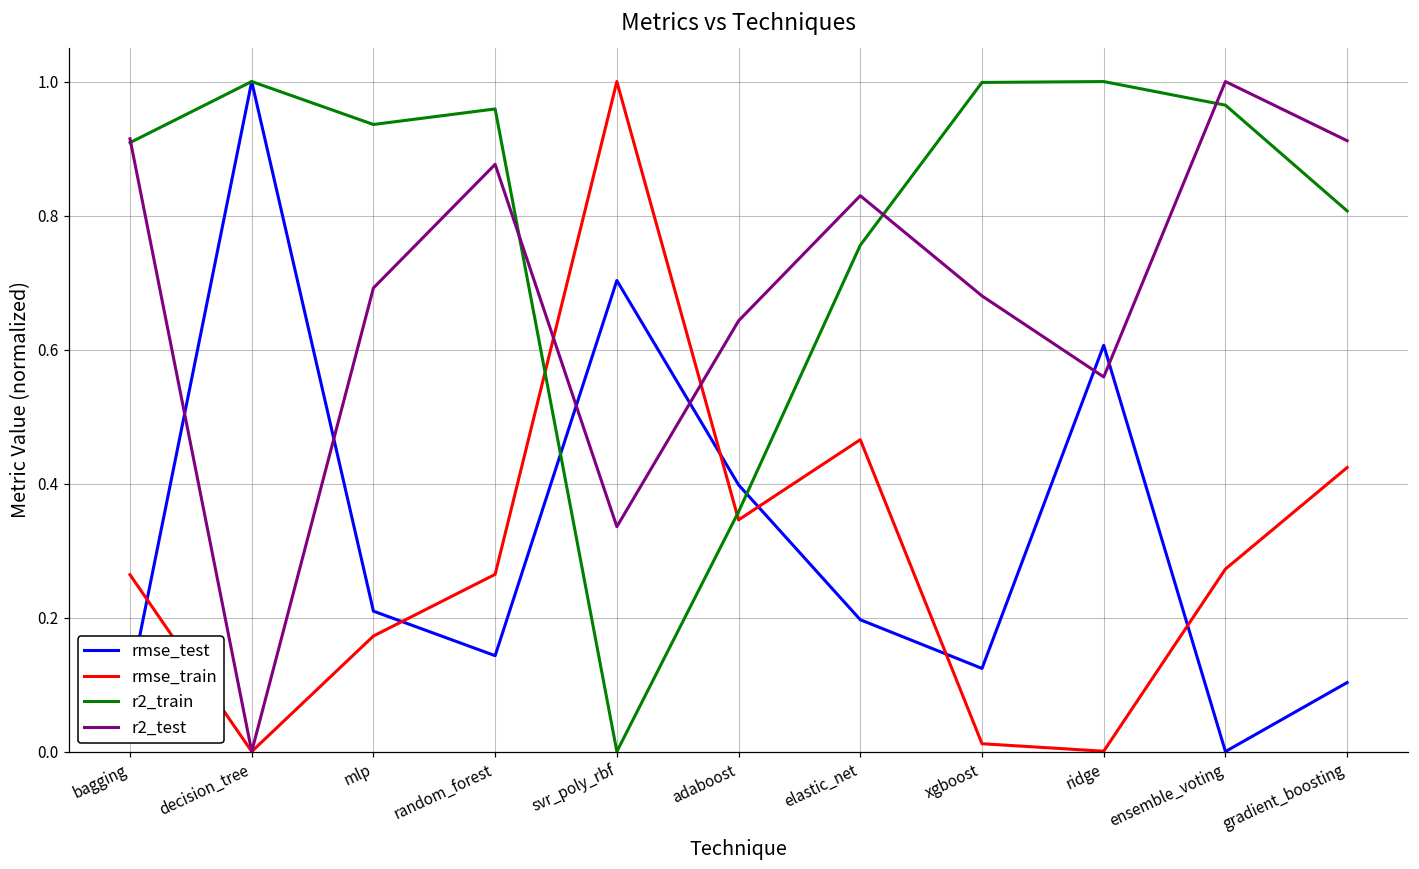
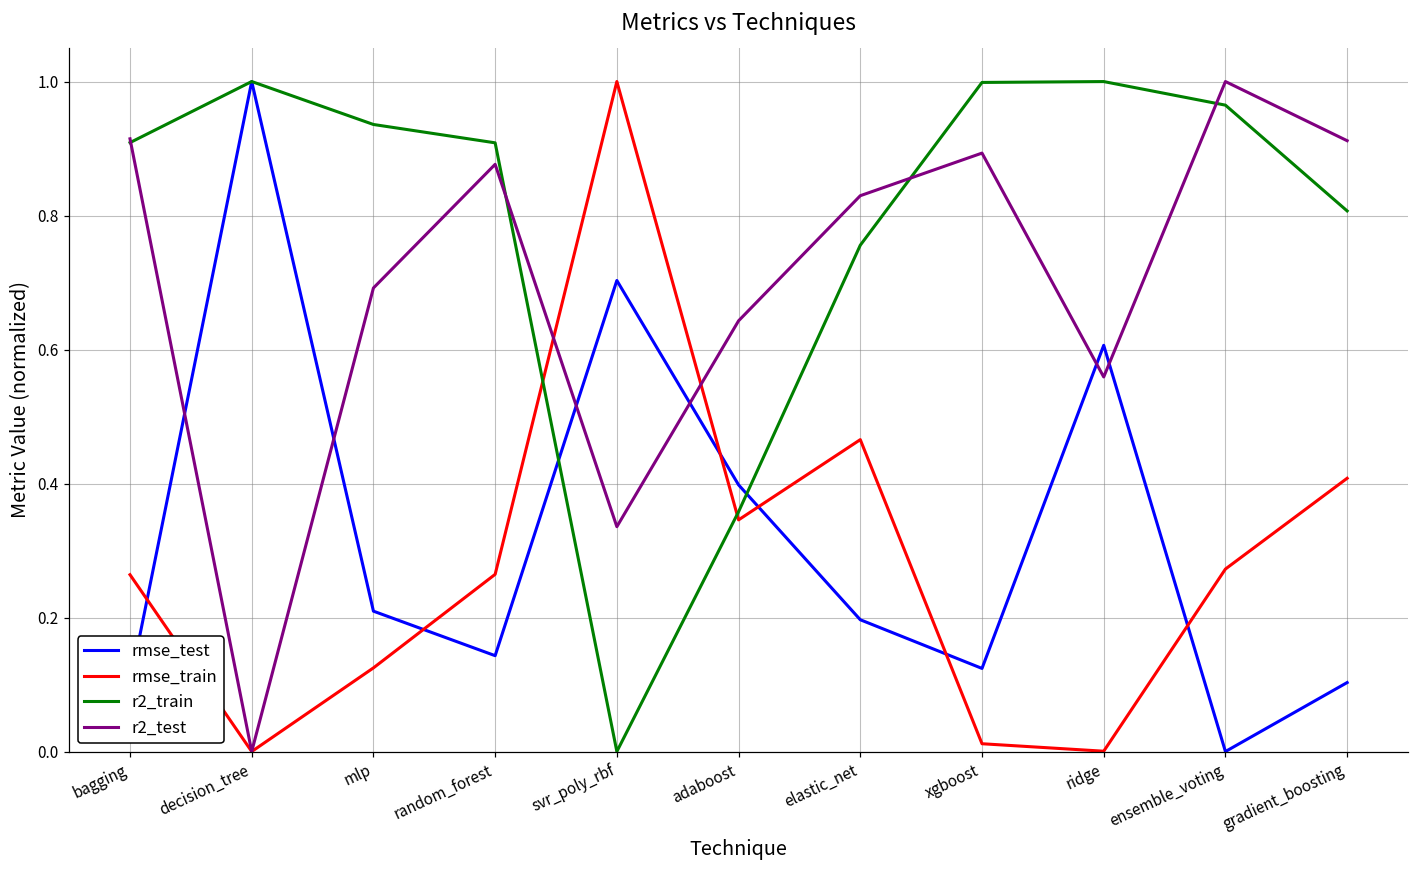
  {
    "rmse_test": {
      "mlp": 0.21,
      "random_forest": 0.14,
      "svr_poly_rbf": 0.70,
      "adaboost": 0.40,
      "elastic_net": 0.20,
      "xgboost": 0.12,
      "ridge": 0.61,
      "ensemble_voting": 0.00,
      "gradient_boosting": 0.10
    },
    "rmse_train": {
      "bagging": 0.26,
-     "mlp": 0.17,
+     "mlp": 0.12,
      "random_forest": 0.26,
      "svr_poly_rbf": 1.00,
      "adaboost": 0.35,
      "elastic_net": 0.47,
      "xgboost": 0.01,
      "ridge": 0.00,
      "ensemble_voting": 0.27,
-     "gradient_boosting": 0.42
+     "gradient_boosting": 0.41
    },
    "r2_train": {
      "bagging": 0.91,
      "mlp": 0.94,
-     "random_forest": 0.96,
+     "random_forest": 0.91,
      "svr_poly_rbf": 0.00,
      "adaboost": 0.36,
      "elastic_net": 0.76,
      "xgboost": 1.00,
      "ridge": 1.00,
      "ensemble_voting": 0.96,
      "gradient_boosting": 0.81
    },
    "r2_test": {
      "bagging": 0.91,
      "mlp": 0.69,
      "random_forest": 0.88,
      "svr_poly_rbf": 0.34,
      "adaboost": 0.64,
      "elastic_net": 0.83,
-     "xgboost": 0.68,
+     "xgboost": 0.89,
      "ridge": 0.56,
      "ensemble_voting": 1.00,
      "gradient_boosting": 0.91
    }
  }
